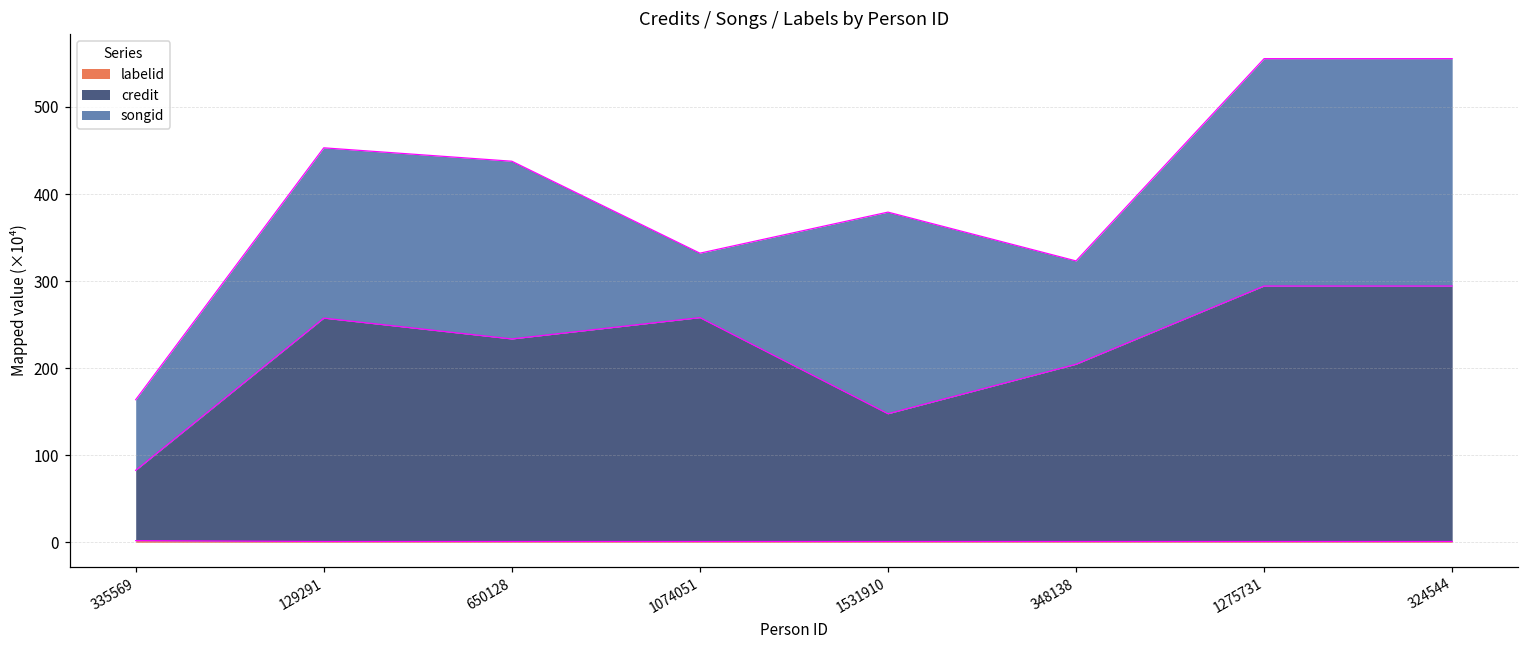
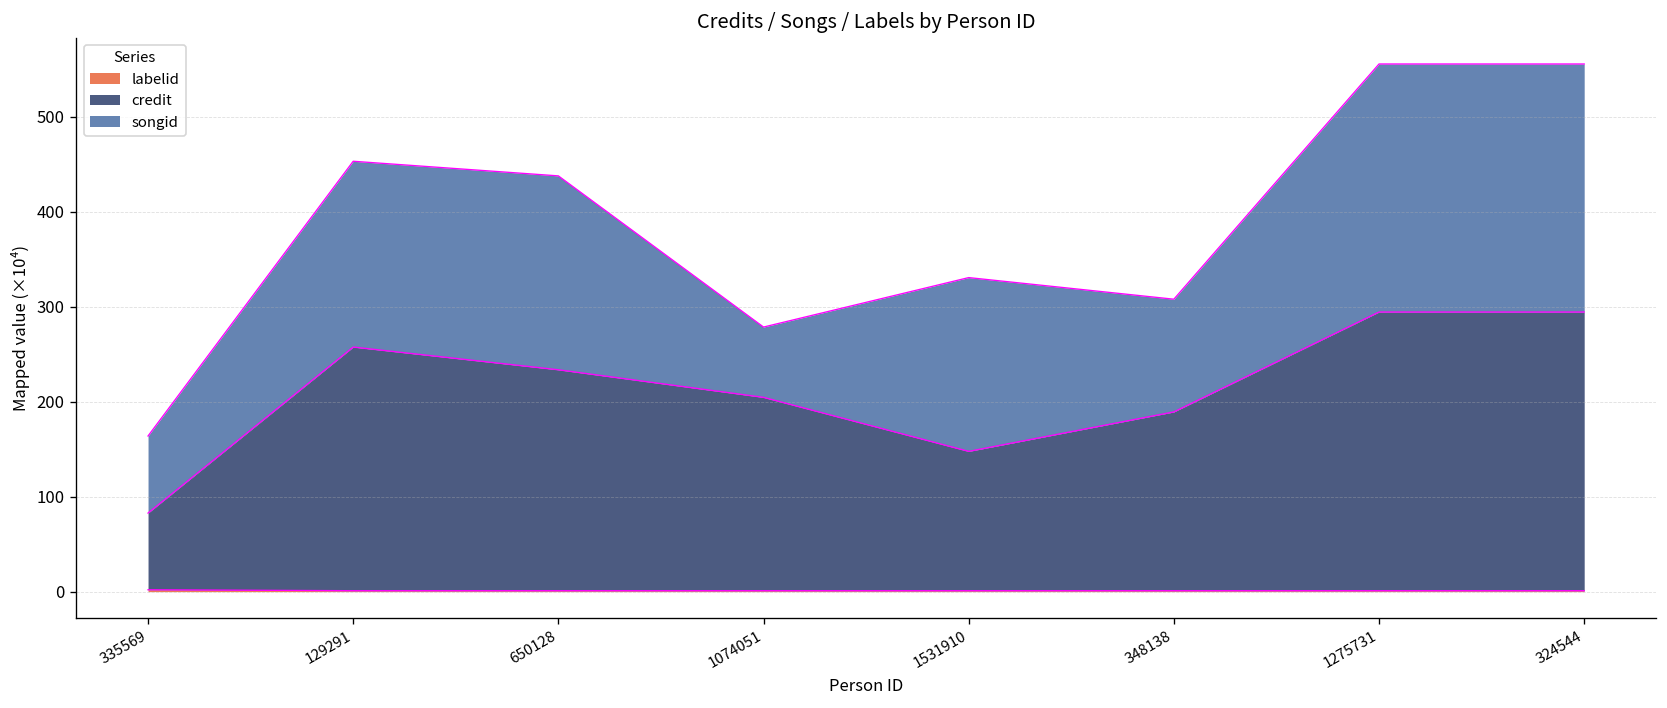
  {
    "labelid": {
      "335569": 0,
      "129291": 0,
      "650128": 0,
      "1074051": 0,
      "1531910": 0,
      "348138": 0,
      "1275731": 0,
      "324544": 0
    },
    "credit": {
      "335569": 80,
      "129291": 260,
      "650128": 230,
-     "1074051": 260,
+     "1074051": 200,
      "1531910": 150,
-     "348138": 200,
+     "348138": 190,
      "1275731": 290,
      "324544": 290
    },
    "songid": {
      "335569": 80,
      "129291": 200,
      "650128": 200,
      "1074051": 70,
-     "1531910": 230,
+     "1531910": 180,
      "348138": 120,
      "1275731": 260,
      "324544": 260
    }
  }
